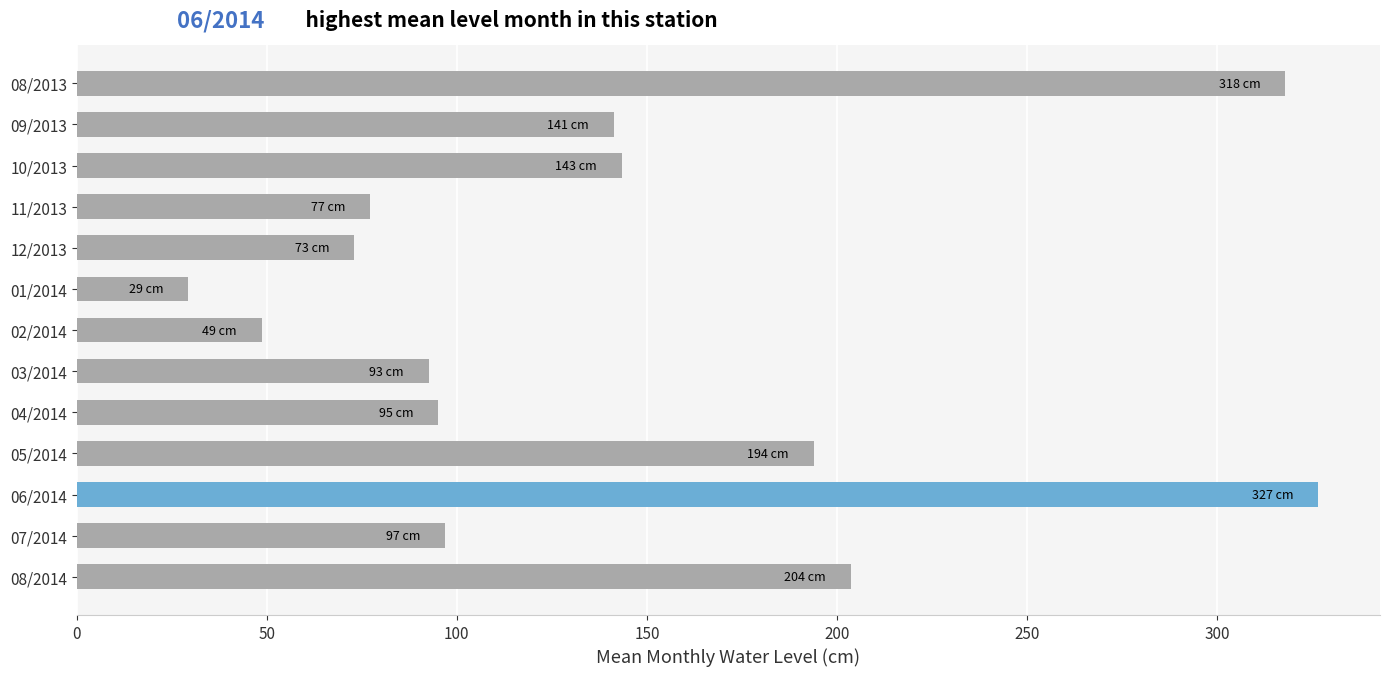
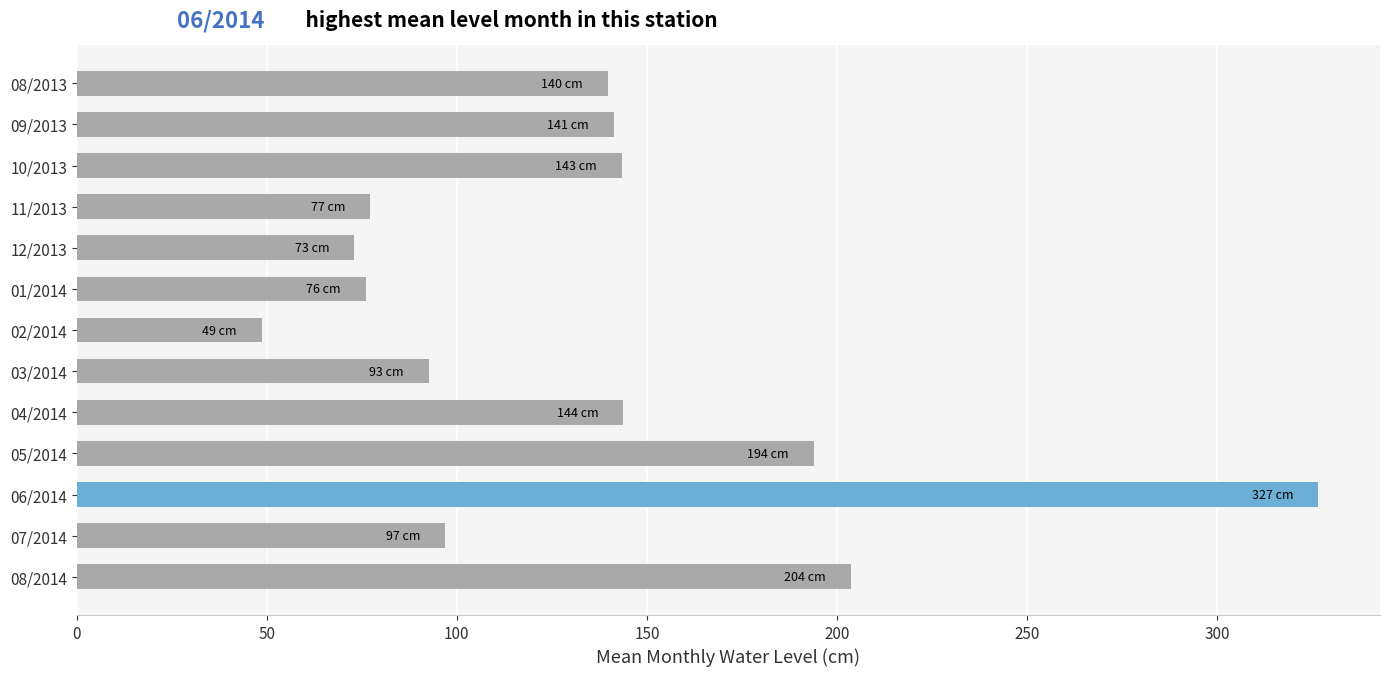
  {
-   "08/2013": 318,
+   "08/2013": 140,
    "09/2013": 141,
    "10/2013": 143,
    "11/2013": 77,
    "12/2013": 73,
-   "01/2014": 29,
+   "01/2014": 76,
    "02/2014": 49,
    "03/2014": 93,
-   "04/2014": 95,
+   "04/2014": 144,
    "05/2014": 194,
    "06/2014": 327,
    "07/2014": 97,
    "08/2014": 204
  }
